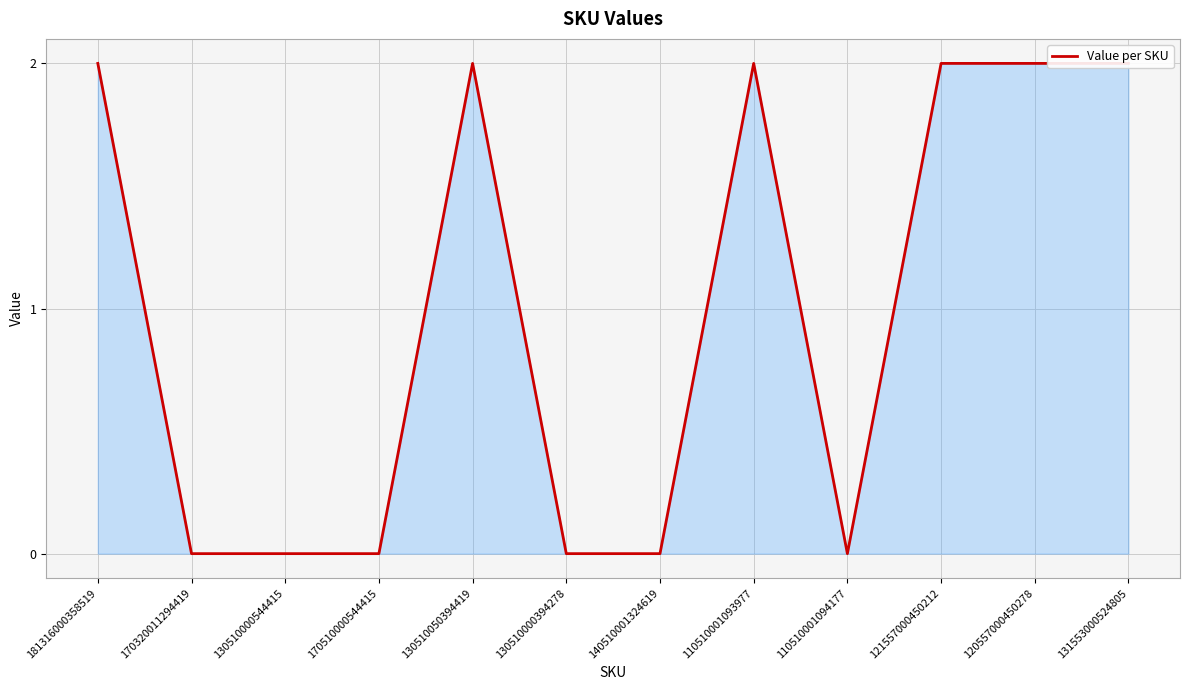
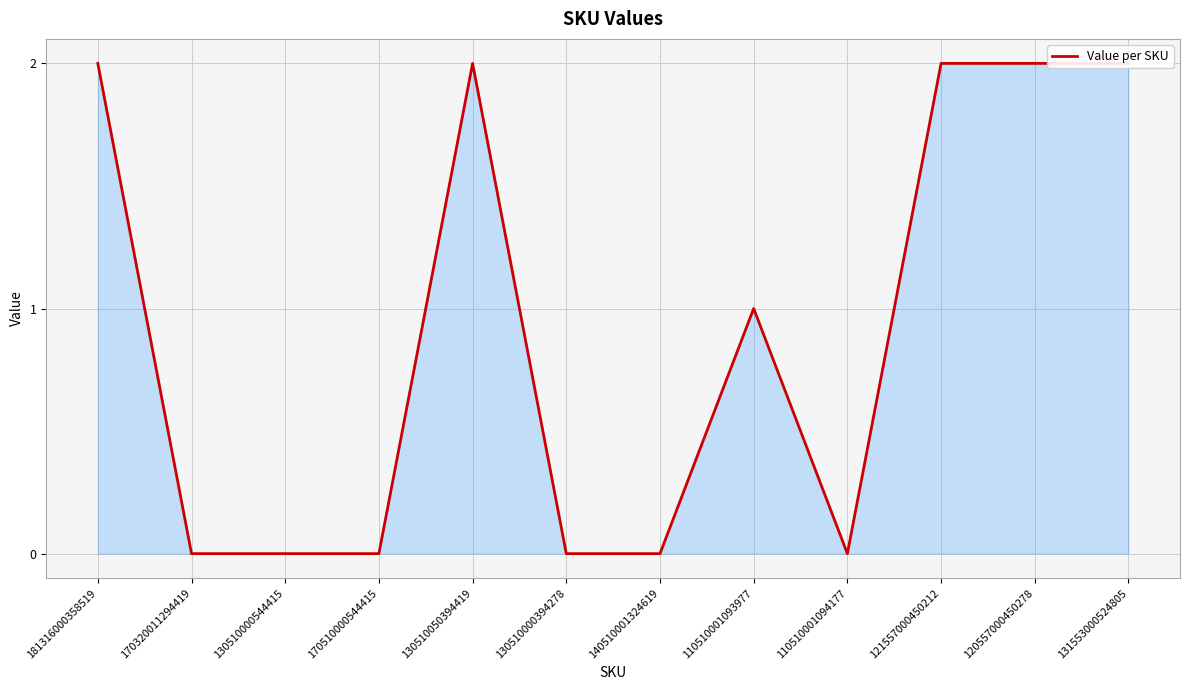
  {
    "181316000358519": 2,
    "170320011294419": 0,
    "130510000544415": 0,
    "170510000544415": 0,
    "130510050394419": 2,
    "130510000394278": 0,
    "140510001324619": 0,
-   "110510001093977": 2,
+   "110510001093977": 1,
    "110510001094177": 0,
    "121557000450212": 2,
    "120557000450278": 2
  }
